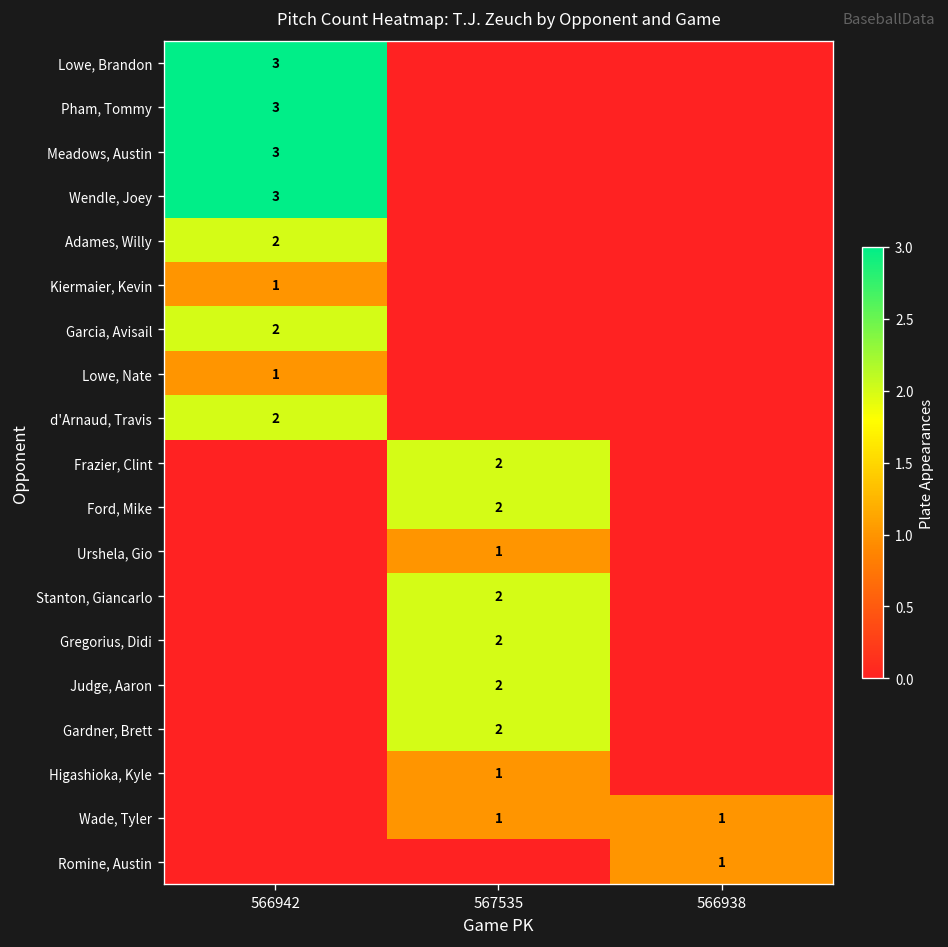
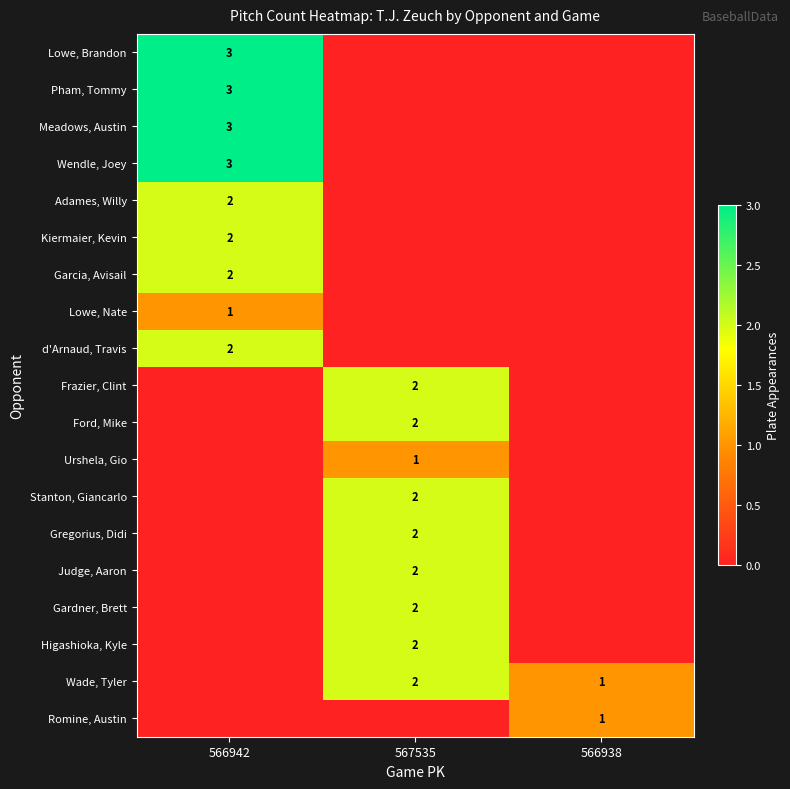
  {
    "Lowe, Brandon": {
      "566942": 3
    },
    "Pham, Tommy": {
      "566942": 3
    },
    "Meadows, Austin": {
      "566942": 3
    },
    "Wendle, Joey": {
      "566942": 3
    },
    "Adames, Willy": {
      "566942": 2
    },
    "Kiermaier, Kevin": {
-     "566942": 1
+     "566942": 2
    },
    "Garcia, Avisail": {
      "566942": 2
    },
    "Lowe, Nate": {
      "566942": 1
    },
    "d'Arnaud, Travis": {
      "566942": 2
    },
    "Frazier, Clint": {
      "567535": 2
    },
    "Ford, Mike": {
      "567535": 2
    },
    "Urshela, Gio": {
      "567535": 1
    },
    "Stanton, Giancarlo": {
      "567535": 2
    },
    "Gregorius, Didi": {
      "567535": 2
    },
    "Judge, Aaron": {
      "567535": 2
    },
    "Gardner, Brett": {
      "567535": 2
    },
    "Higashioka, Kyle": {
-     "567535": 1
+     "567535": 2
    },
    "Wade, Tyler": {
-     "567535": 1,
+     "567535": 2,
      "566938": 1
    },
    "Romine, Austin": {
      "566938": 1
    }
  }
